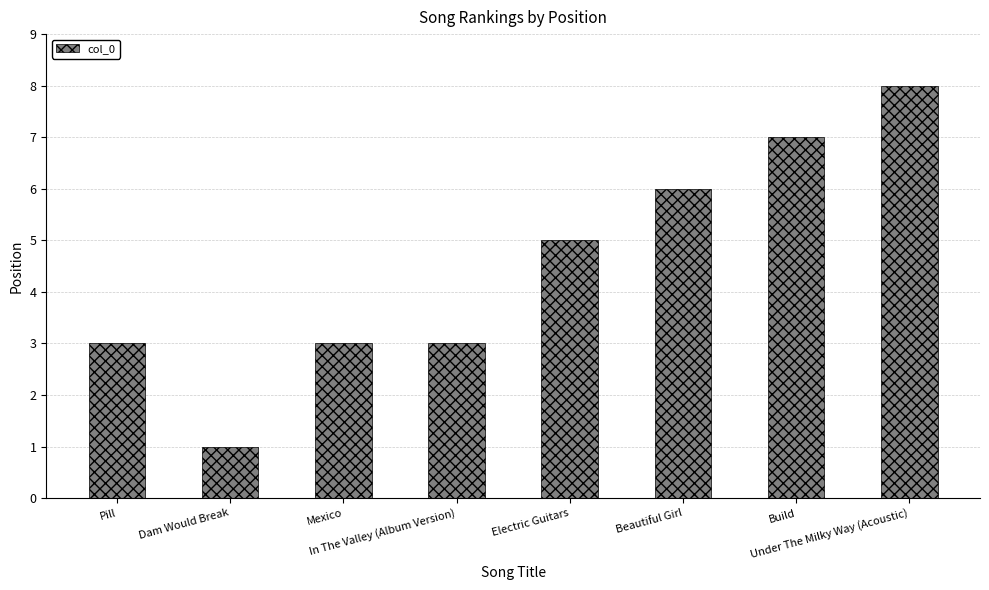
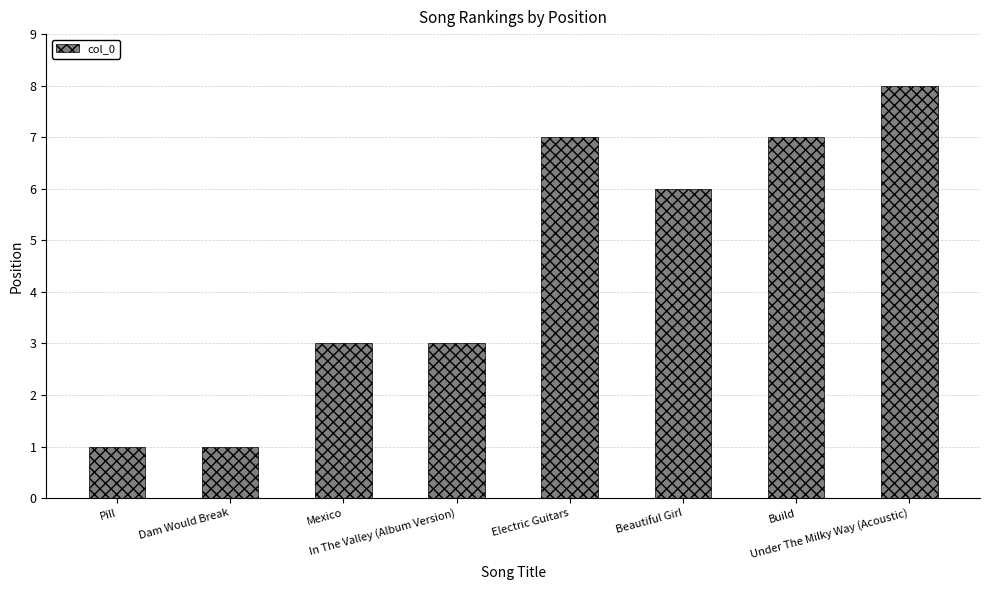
  {
-   "Pill": 3,
+   "Pill": 1,
    "Dam Would Break": 1,
    "Mexico": 3,
    "In The Valley (Album Version)": 3,
-   "Electric Guitars": 5,
+   "Electric Guitars": 7,
    "Beautiful Girl": 6,
    "Build": 7,
    "Under The Milky Way (Acoustic)": 8
  }
